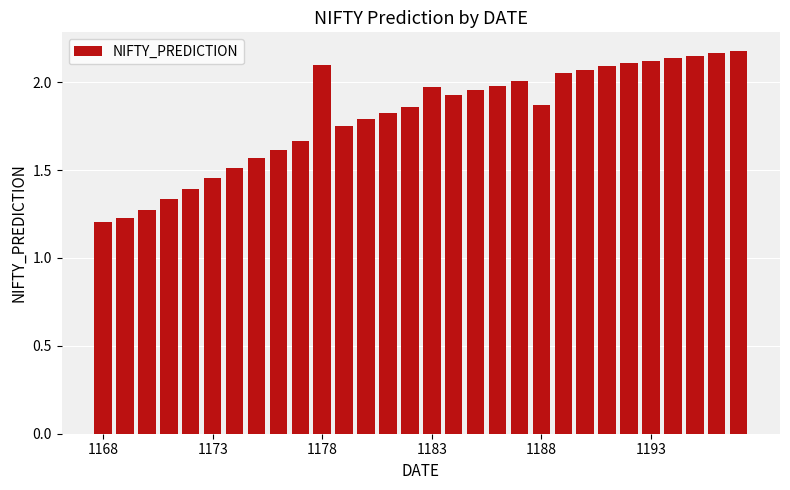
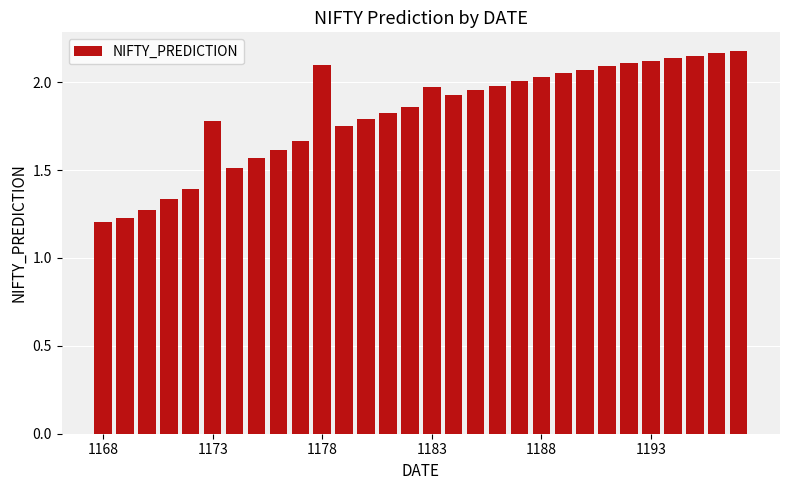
  {
    "1168": 1.20,
-   "1173": 1.45,
+   "1173": 1.78,
    "1178": 2.10,
    "1183": 1.97,
-   "1188": 1.87,
+   "1188": 2.03,
    "1193": 2.12
  }
